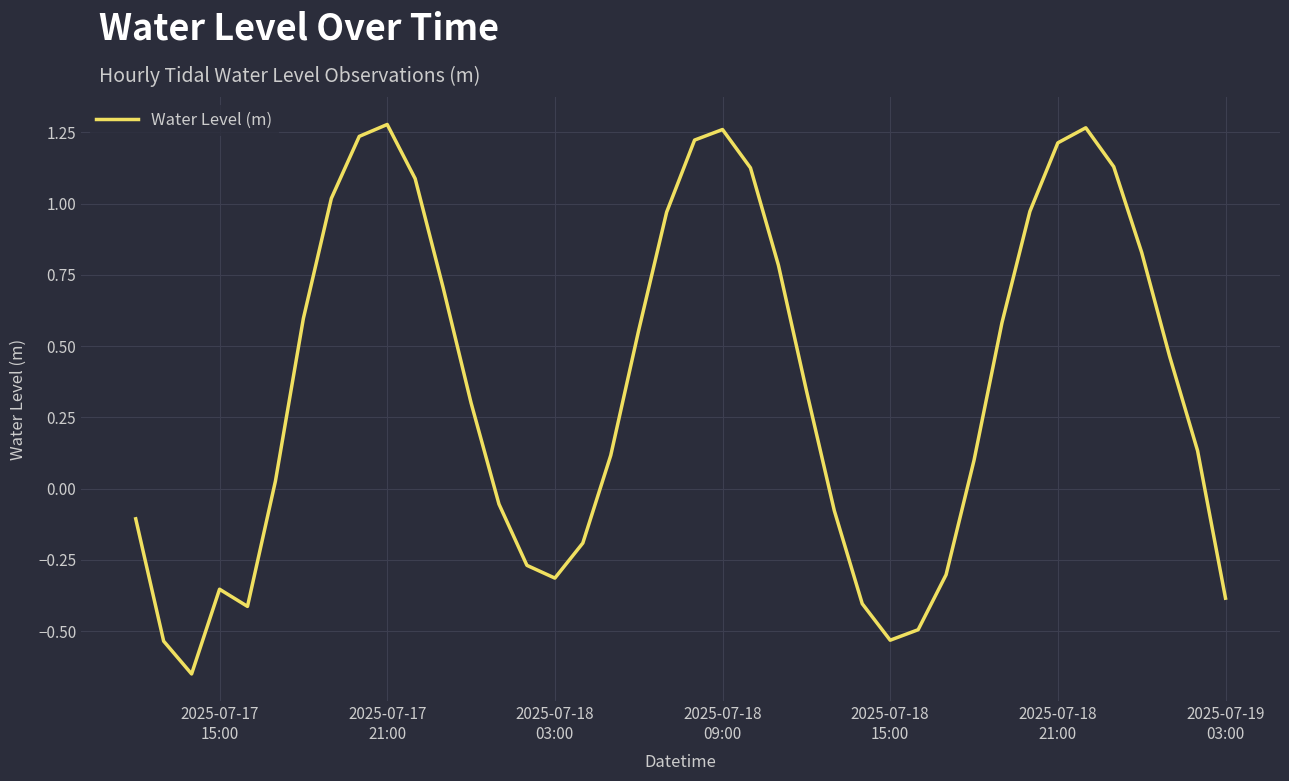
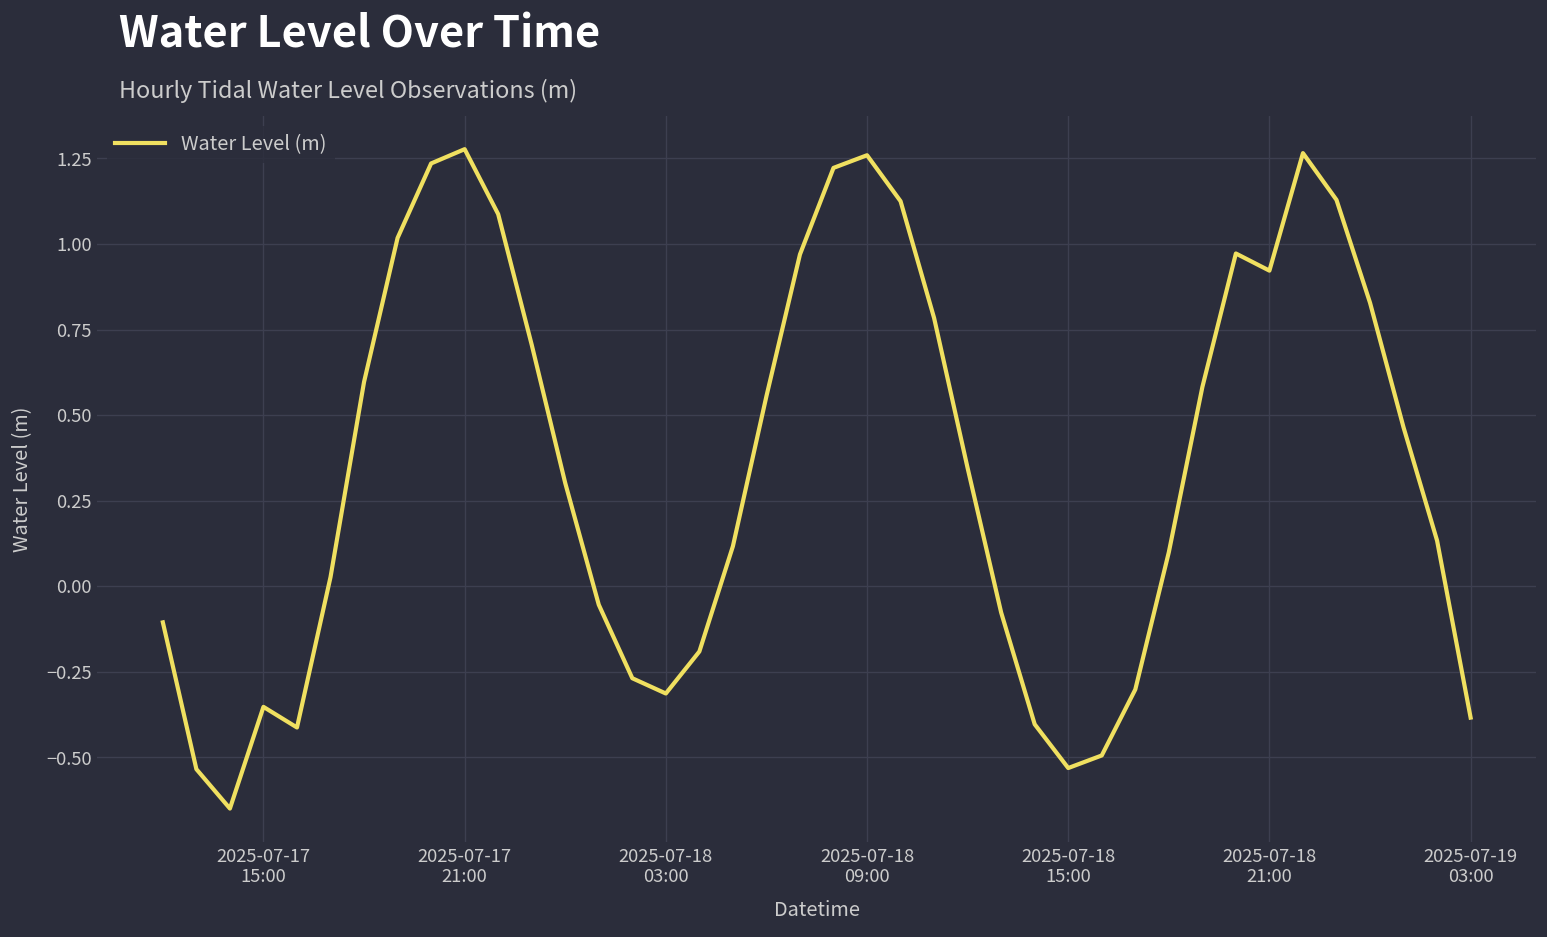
  {
    "2025-07-17 15:00": -0.35,
    "2025-07-17 21:00": 1.28,
    "2025-07-18 03:00": -0.31,
    "2025-07-18 09:00": 1.26,
    "2025-07-18 15:00": -0.53,
-   "2025-07-18 21:00": 1.21,
+   "2025-07-18 21:00": 0.92,
    "2025-07-19 03:00": -0.38
  }
